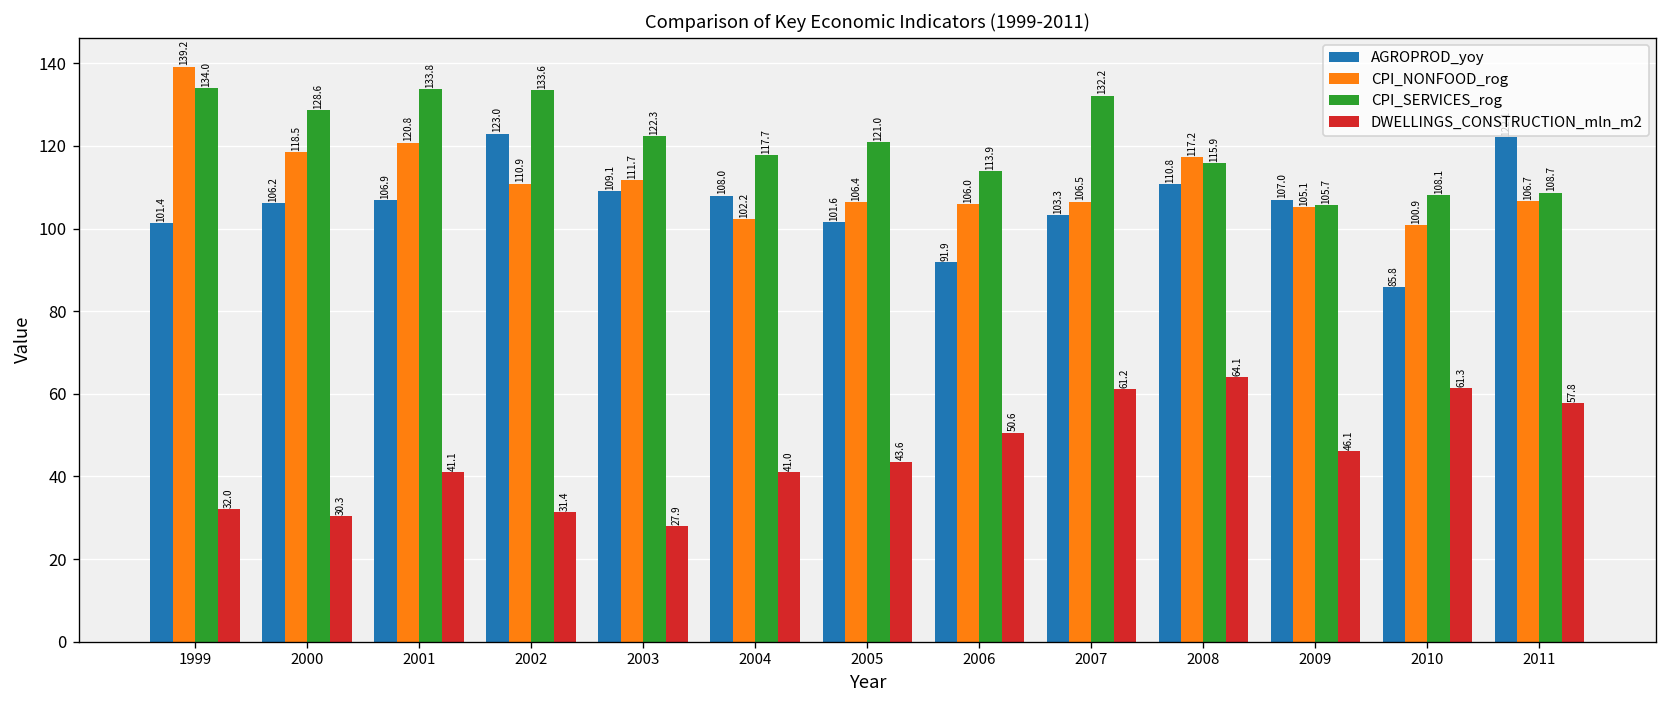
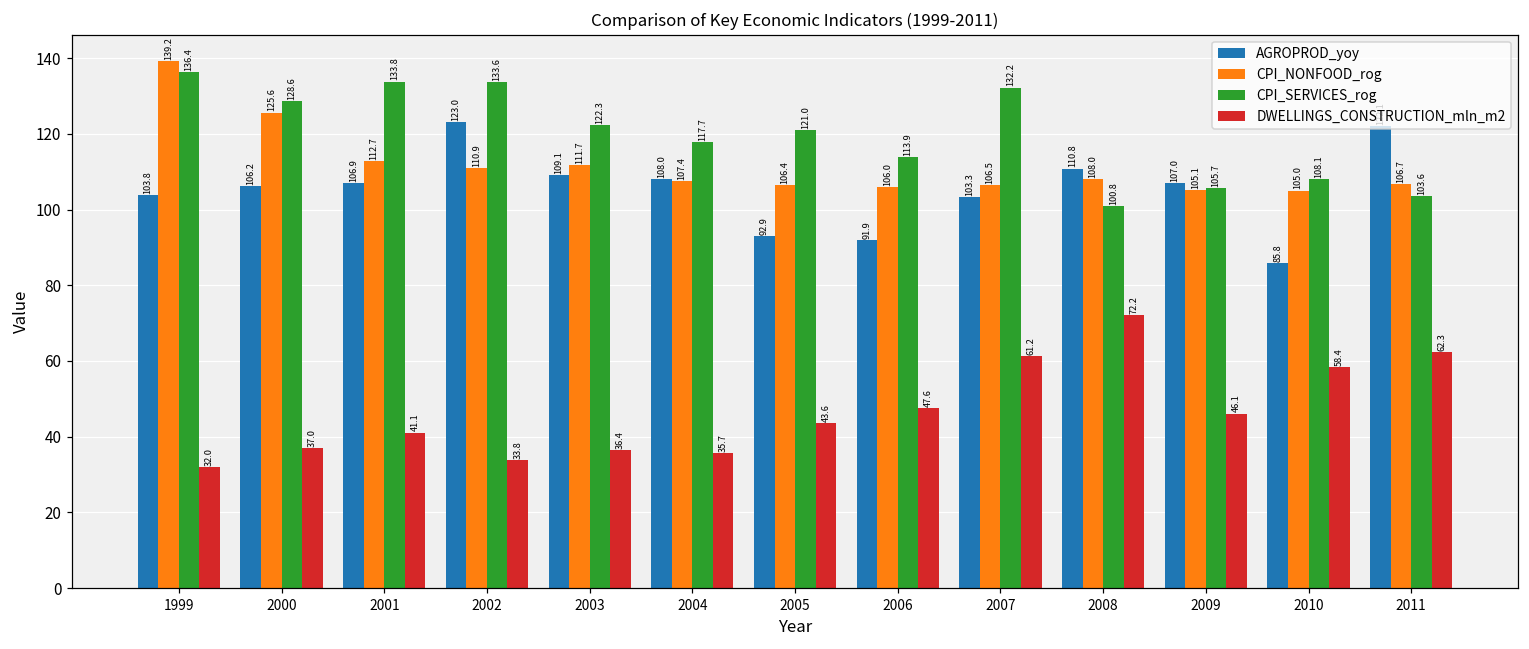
  {
    "AGROPROD_yoy": {
-     "1999": 101.4,
+     "1999": 103.8,
      "2000": 106.2,
      "2001": 106.9,
      "2002": 123.0,
      "2003": 109.1,
      "2004": 108.0,
-     "2005": 101.6,
+     "2005": 92.9,
      "2006": 91.9,
      "2007": 103.3,
      "2008": 110.8,
      "2009": 107.0,
      "2010": 85.8
    },
    "CPI_NONFOOD_rog": {
      "1999": 139.2,
-     "2000": 118.5,
-     "2001": 120.8,
+     "2000": 125.6,
+     "2001": 112.7,
      "2002": 110.9,
      "2003": 111.7,
-     "2004": 102.2,
+     "2004": 107.4,
      "2005": 106.4,
      "2006": 106.0,
      "2007": 106.5,
-     "2008": 117.2,
+     "2008": 108.0,
      "2009": 105.1,
-     "2010": 100.9,
+     "2010": 105.0,
      "2011": 106.7
    },
    "CPI_SERVICES_rog": {
-     "1999": 134.0,
+     "1999": 136.4,
      "2000": 128.6,
      "2001": 133.8,
      "2002": 133.6,
      "2003": 122.3,
      "2004": 117.7,
      "2005": 121.0,
      "2006": 113.9,
      "2007": 132.2,
-     "2008": 115.9,
+     "2008": 100.8,
      "2009": 105.7,
      "2010": 108.1,
-     "2011": 108.7
+     "2011": 103.6
    },
    "DWELLINGS_CONSTRUCTION_mln_m2": {
      "1999": 32.0,
-     "2000": 30.3,
+     "2000": 37.0,
      "2001": 41.1,
-     "2002": 31.4,
-     "2003": 27.9,
-     "2004": 41.0,
+     "2002": 33.8,
+     "2003": 36.4,
+     "2004": 35.7,
      "2005": 43.6,
-     "2006": 50.6,
+     "2006": 47.6,
      "2007": 61.2,
-     "2008": 64.1,
+     "2008": 72.2,
      "2009": 46.1,
-     "2010": 61.3,
-     "2011": 57.8
+     "2010": 58.4,
+     "2011": 62.3
    }
  }
